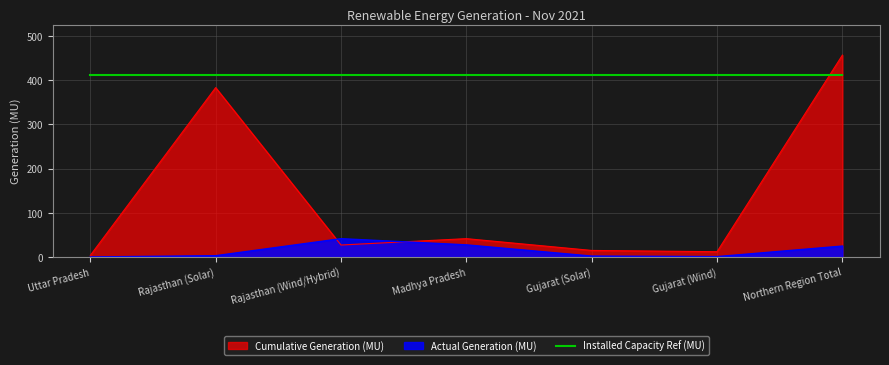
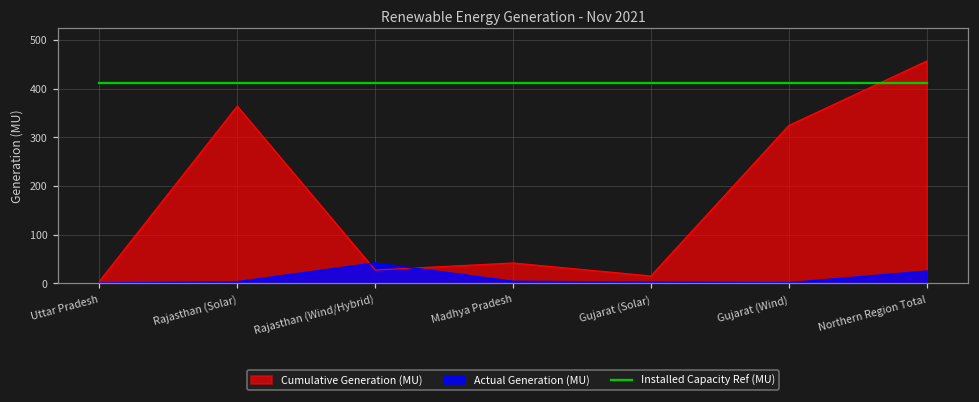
  {
    "Cumulative Generation (MU)": {
-     "Rajasthan (Solar)": 380,
+     "Rajasthan (Solar)": 360,
      "Rajasthan (Wind/Hybrid)": 30,
      "Madhya Pradesh": 40,
      "Gujarat (Solar)": 10,
-     "Gujarat (Wind)": 10,
+     "Gujarat (Wind)": 320,
      "Northern Region Total": 460
    },
    "Actual Generation (MU)": {
      "Rajasthan (Solar)": 0,
      "Rajasthan (Wind/Hybrid)": 40,
-     "Madhya Pradesh": 30,
+     "Madhya Pradesh": 0,
      "Gujarat (Solar)": 0,
      "Gujarat (Wind)": 0,
      "Northern Region Total": 20
    },
    "Installed Capacity Ref (MU)": {
      "Uttar Pradesh": 410,
      "Rajasthan (Solar)": 410,
      "Rajasthan (Wind/Hybrid)": 410,
      "Madhya Pradesh": 410,
      "Gujarat (Solar)": 410,
      "Gujarat (Wind)": 410,
      "Northern Region Total": 410
    }
  }
